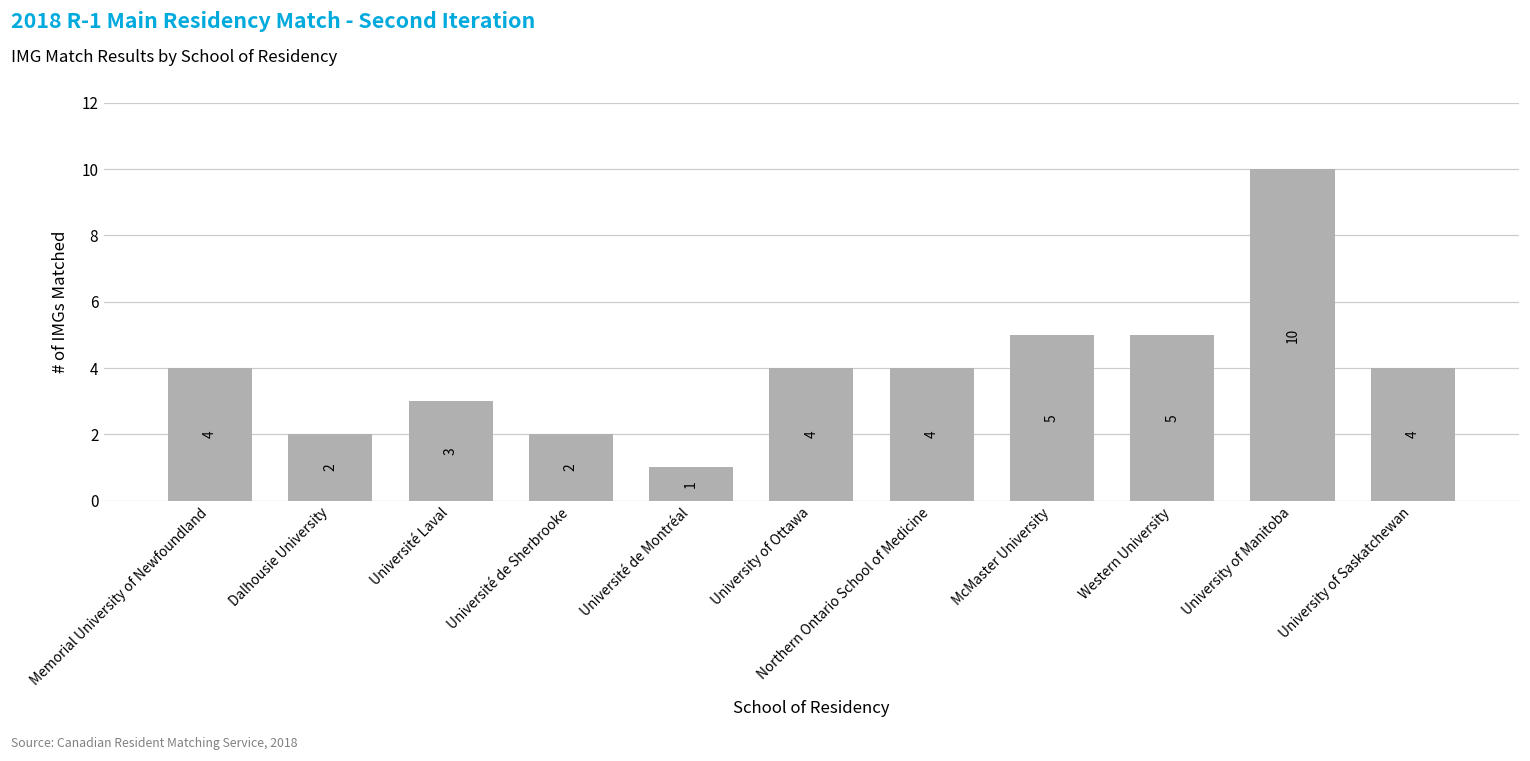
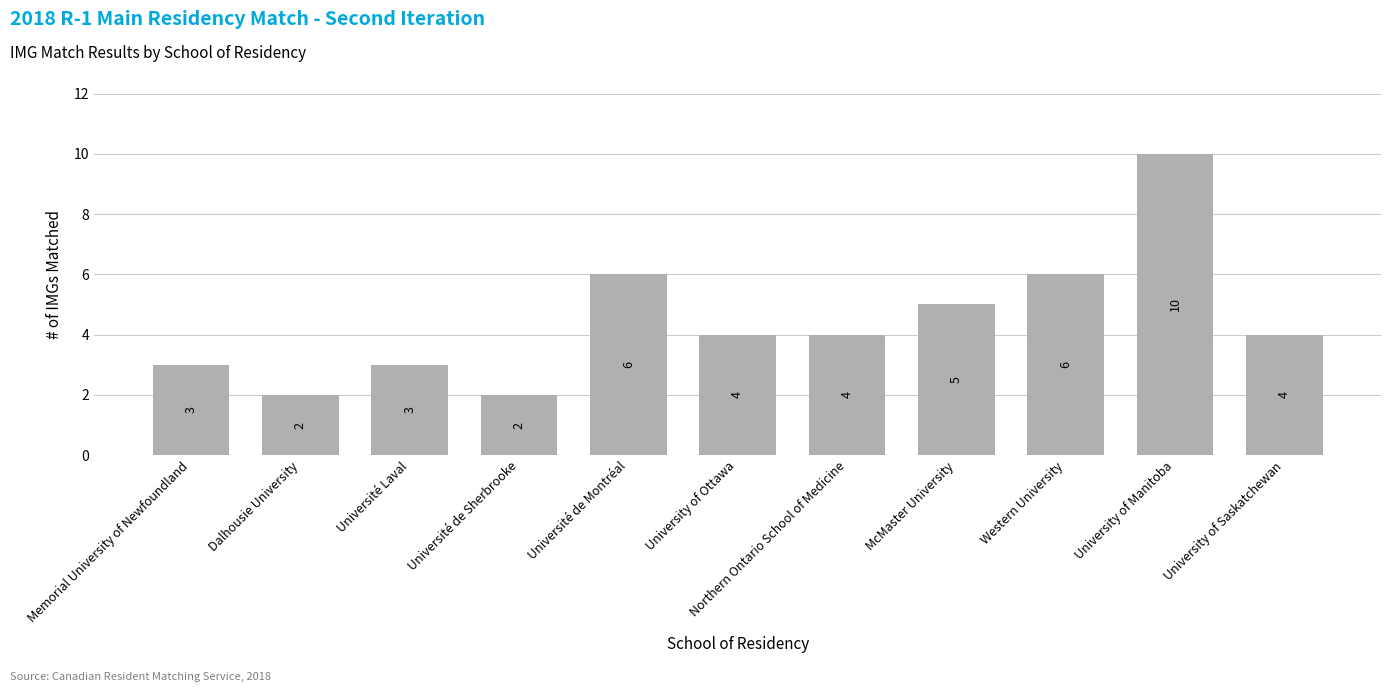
  {
-   "Memorial University of Newfoundland": 4,
+   "Memorial University of Newfoundland": 3,
    "Dalhousie University": 2,
    "Université Laval": 3,
    "Université de Sherbrooke": 2,
-   "Université de Montréal": 1,
+   "Université de Montréal": 6,
    "University of Ottawa": 4,
    "Northern Ontario School of Medicine": 4,
    "McMaster University": 5,
-   "Western University": 5,
+   "Western University": 6,
    "University of Manitoba": 10,
    "University of Saskatchewan": 4
  }
